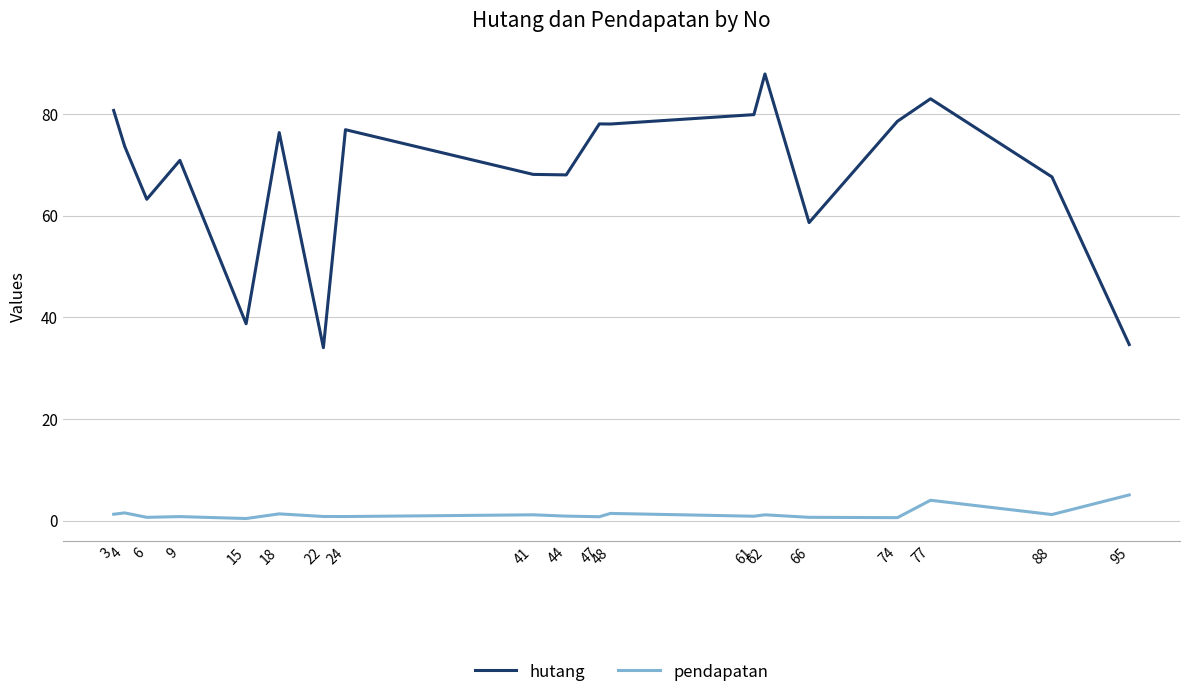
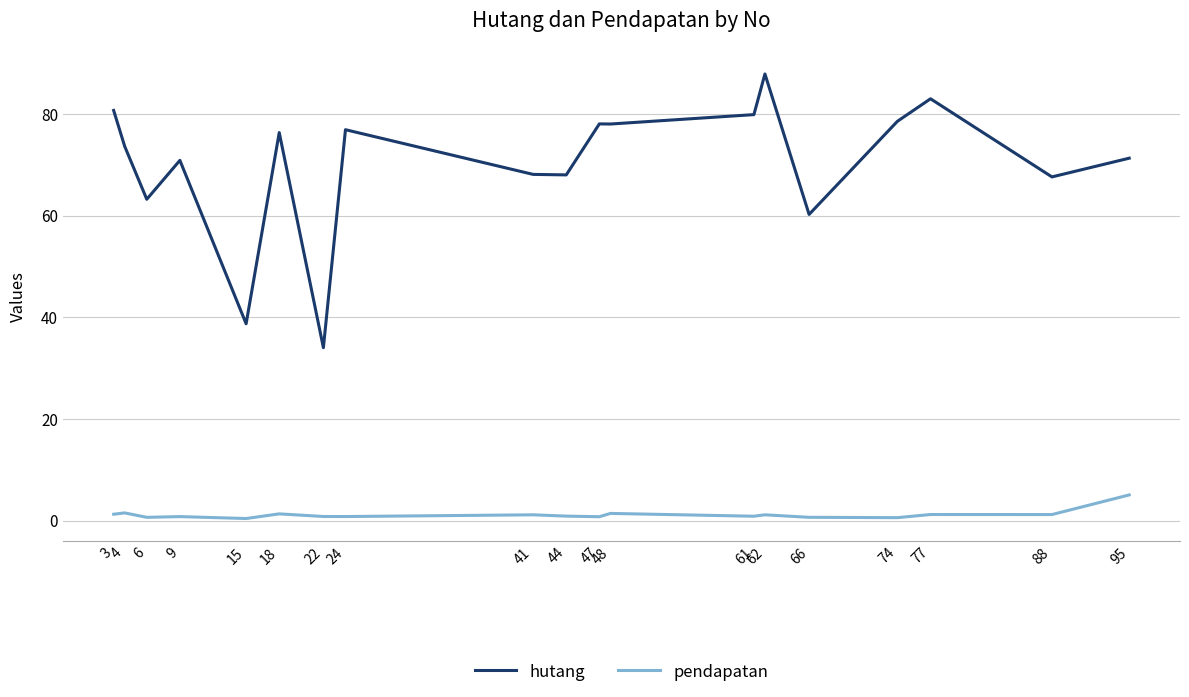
  {
    "hutang": {
      "3": 81,
      "4": 74,
      "6": 63,
      "9": 71,
      "15": 39,
      "18": 76,
      "22": 34,
      "24": 77,
      "41": 68,
      "44": 68,
      "47": 78,
      "48": 78,
      "61": 80,
      "62": 88,
-     "66": 59,
+     "66": 60,
      "74": 79,
      "77": 83,
      "88": 68,
-     "95": 35
+     "95": 71
    },
    "pendapatan": {
      "3": 1,
      "4": 2,
      "6": 1,
      "9": 1,
      "15": 0,
      "18": 1,
      "22": 1,
      "24": 1,
      "41": 1,
      "44": 1,
      "47": 1,
      "48": 1,
      "61": 1,
      "62": 1,
      "66": 1,
      "74": 1,
-     "77": 4,
+     "77": 1,
      "88": 1,
      "95": 5
    }
  }
